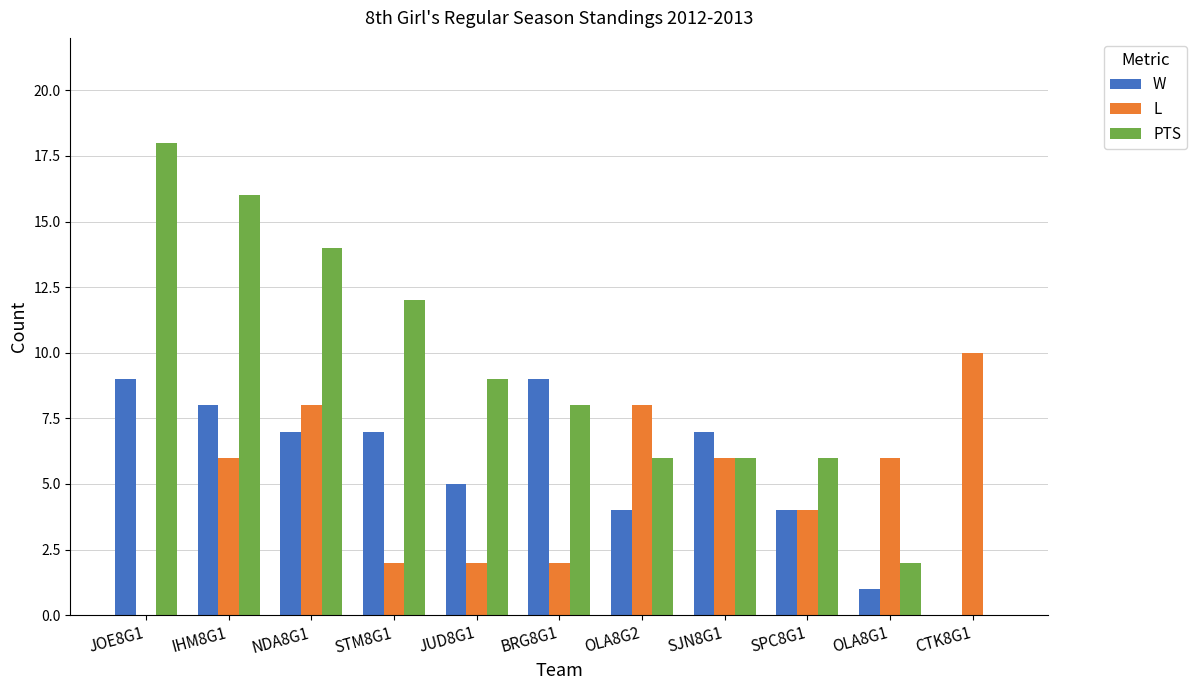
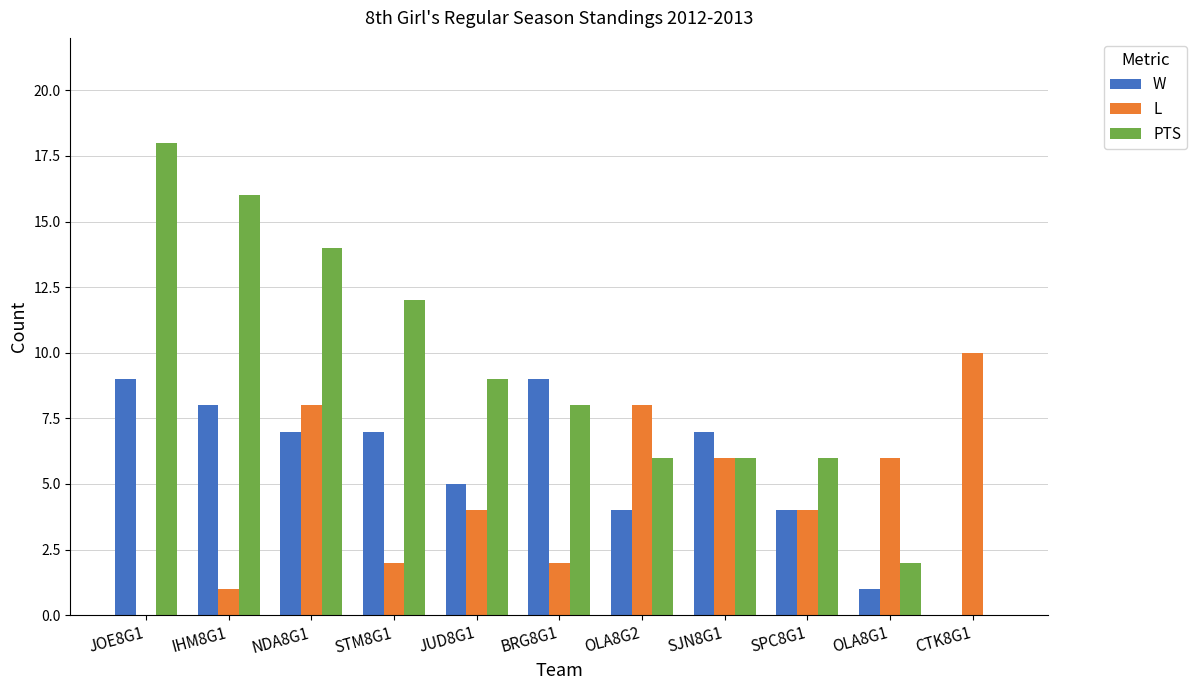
  {
    "W": {
      "JOE8G1": 9,
      "IHM8G1": 8,
      "NDA8G1": 7,
      "STM8G1": 7,
      "JUD8G1": 5,
      "BRG8G1": 9,
      "OLA8G2": 4,
      "SJN8G1": 7,
      "SPC8G1": 4,
      "OLA8G1": 1,
      "CTK8G1": 0
    },
    "L": {
      "JOE8G1": 0,
-     "IHM8G1": 6,
+     "IHM8G1": 1,
      "NDA8G1": 8,
      "STM8G1": 2,
-     "JUD8G1": 2,
+     "JUD8G1": 4,
      "BRG8G1": 2,
      "OLA8G2": 8,
      "SJN8G1": 6,
      "SPC8G1": 4,
      "OLA8G1": 6,
      "CTK8G1": 10
    },
    "PTS": {
      "JOE8G1": 18,
      "IHM8G1": 16,
      "NDA8G1": 14,
      "STM8G1": 12,
      "JUD8G1": 9,
      "BRG8G1": 8,
      "OLA8G2": 6,
      "SJN8G1": 6,
      "SPC8G1": 6,
      "OLA8G1": 2,
      "CTK8G1": 0
    }
  }
